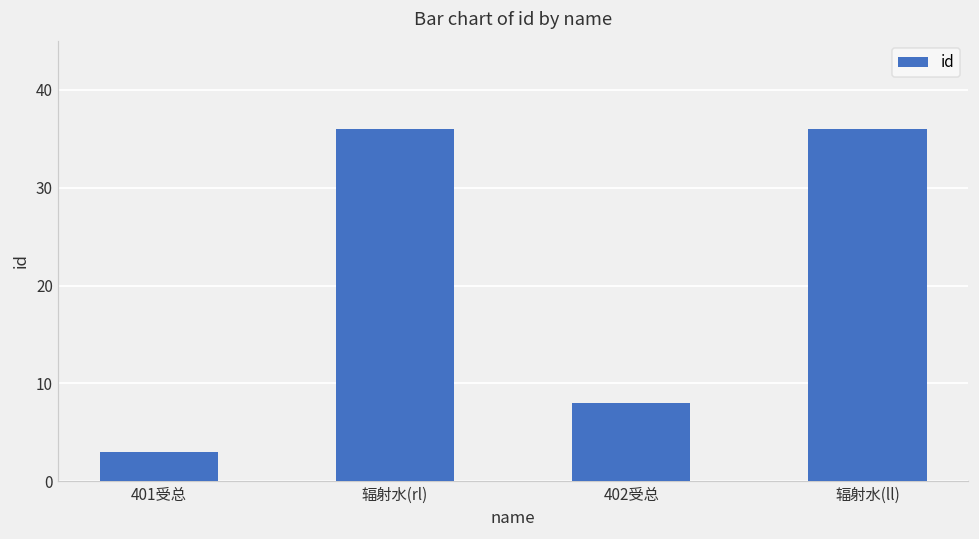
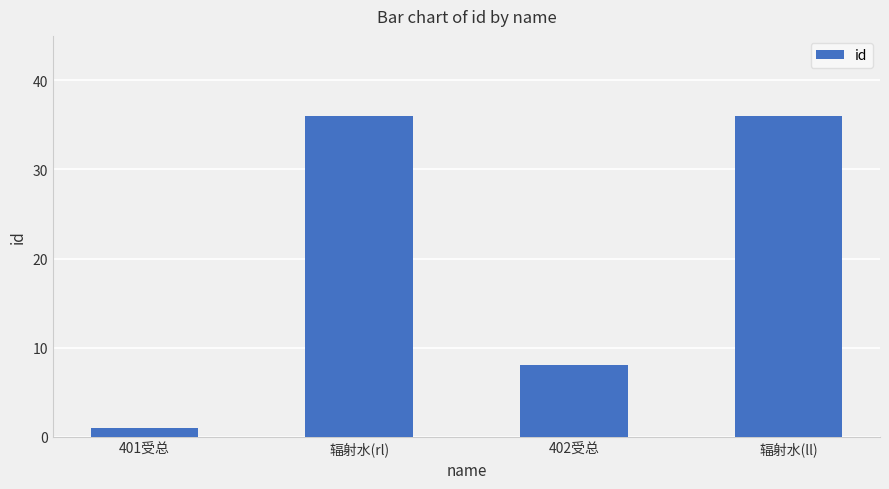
  {
-   "401受总": 3,
+   "401受总": 1,
    "辐射水(rl)": 36,
    "402受总": 8,
    "辐射水(ll)": 36
  }
